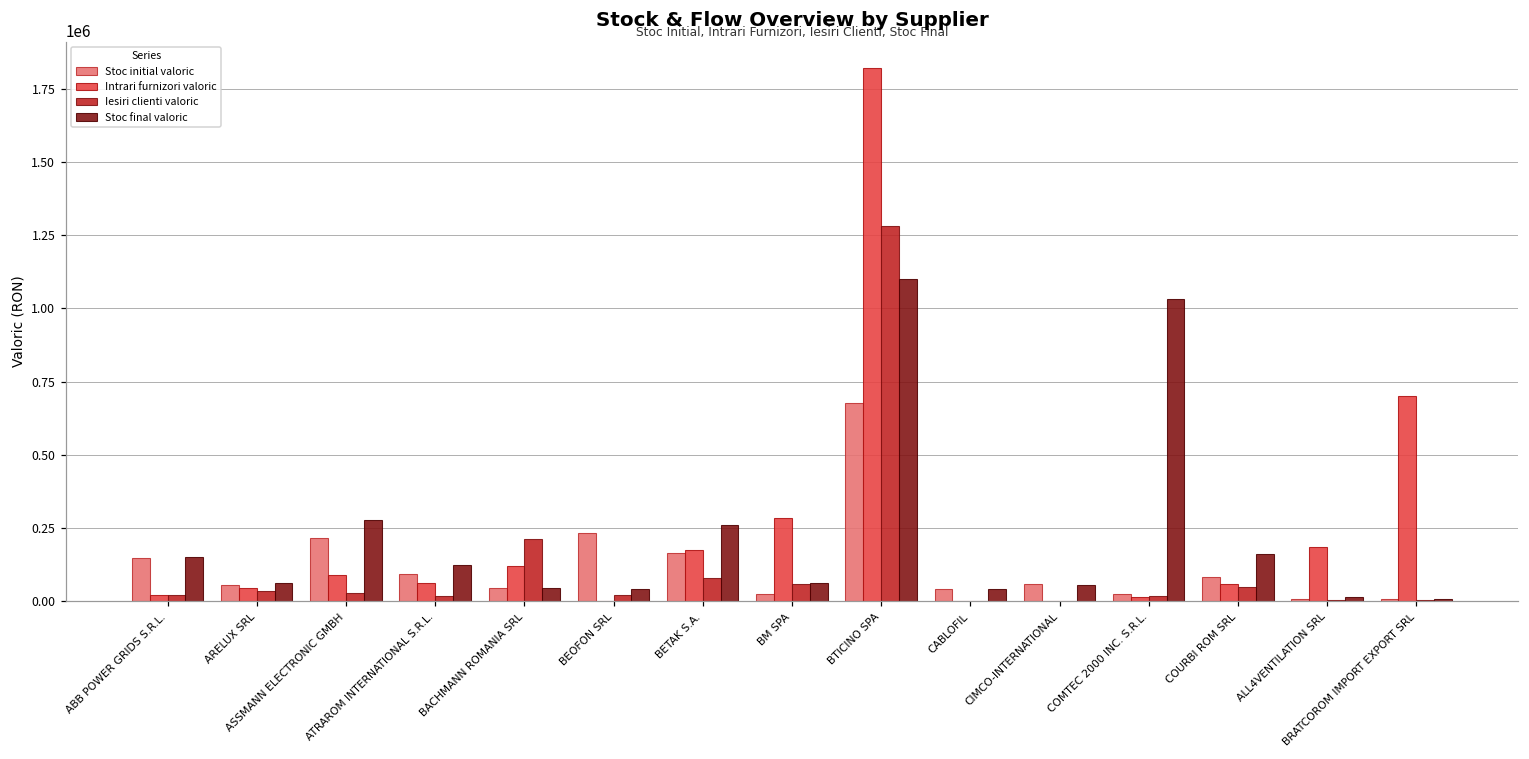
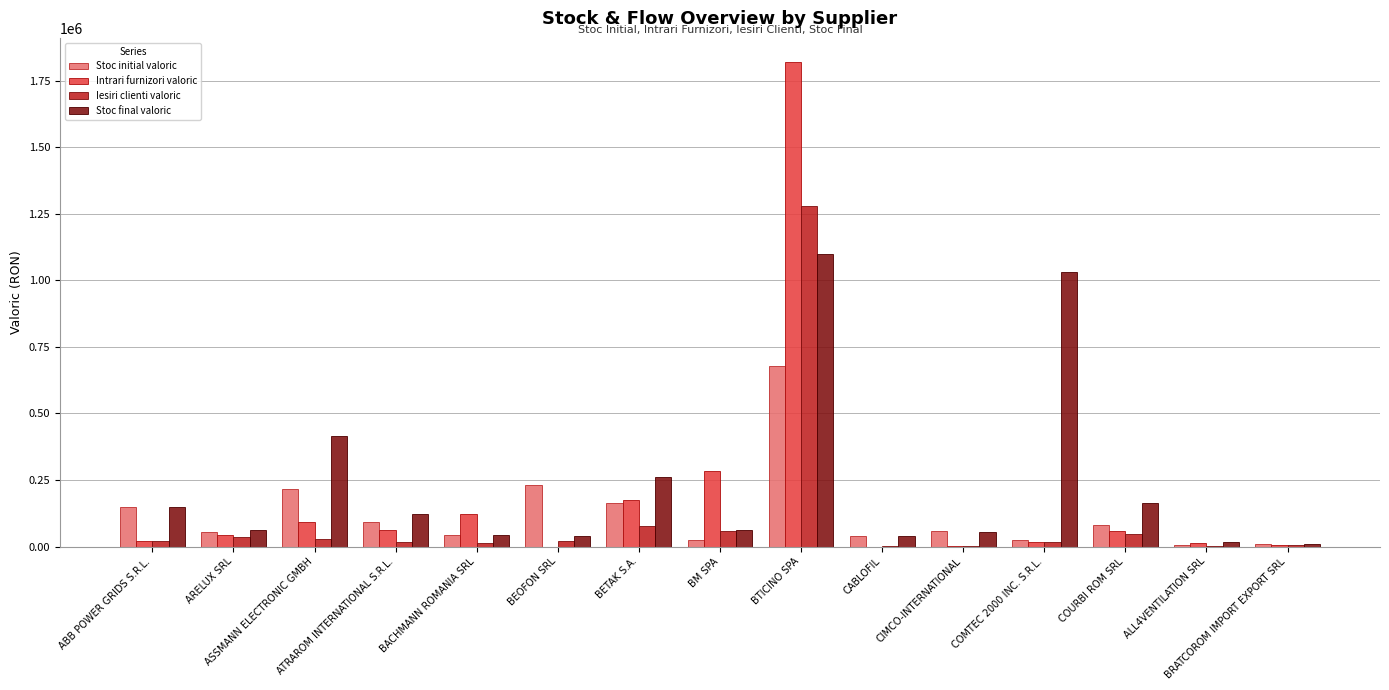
  {
    "Stoc initial valoric": {
      "ABB POWER GRIDS S.R.L.": 150000,
      "ARELUX SRL": 60000,
      "ASSMANN ELECTRONIC GMBH": 220000,
      "ATRAROM INTERNATIONAL S.R.L.": 90000,
      "BACHMANN ROMANIA SRL": 40000,
      "BEOFON SRL": 230000,
      "BETAK S.A.": 160000,
      "BM SPA": 20000,
      "BTICINO SPA": 680000,
      "CABLOFIL": 40000,
      "CIMCO-INTERNATIONAL": 60000,
      "COMTEC 2000 INC. S.R.L.": 20000,
      "COURBI ROM SRL": 80000
    },
    "Intrari furnizori valoric": {
      "ABB POWER GRIDS S.R.L.": 20000,
      "ARELUX SRL": 40000,
      "ASSMANN ELECTRONIC GMBH": 90000,
      "ATRAROM INTERNATIONAL S.R.L.": 60000,
      "BACHMANN ROMANIA SRL": 120000,
      "BEOFON SRL": 0,
      "BETAK S.A.": 180000,
      "BM SPA": 290000,
      "BTICINO SPA": 1820000,
      "COMTEC 2000 INC. S.R.L.": 20000,
      "COURBI ROM SRL": 60000,
-     "ALL4VENTILATION SRL": 190000,
-     "BRATCOROM IMPORT EXPORT SRL": 700000
+     "ALL4VENTILATION SRL": 10000,
+     "BRATCOROM IMPORT EXPORT SRL": 10000
    },
    "Iesiri clienti valoric": {
      "ABB POWER GRIDS S.R.L.": 20000,
      "ARELUX SRL": 40000,
      "ASSMANN ELECTRONIC GMBH": 30000,
      "ATRAROM INTERNATIONAL S.R.L.": 20000,
-     "BACHMANN ROMANIA SRL": 210000,
+     "BACHMANN ROMANIA SRL": 10000,
      "BEOFON SRL": 20000,
      "BETAK S.A.": 80000,
      "BM SPA": 60000,
      "BTICINO SPA": 1280000,
      "COMTEC 2000 INC. S.R.L.": 20000,
      "COURBI ROM SRL": 50000
    },
    "Stoc final valoric": {
      "ABB POWER GRIDS S.R.L.": 150000,
      "ARELUX SRL": 60000,
-     "ASSMANN ELECTRONIC GMBH": 280000,
+     "ASSMANN ELECTRONIC GMBH": 420000,
      "ATRAROM INTERNATIONAL S.R.L.": 120000,
      "BACHMANN ROMANIA SRL": 40000,
      "BEOFON SRL": 40000,
      "BETAK S.A.": 260000,
      "BM SPA": 60000,
      "BTICINO SPA": 1100000,
      "CABLOFIL": 40000,
      "CIMCO-INTERNATIONAL": 60000,
      "COMTEC 2000 INC. S.R.L.": 1030000,
      "COURBI ROM SRL": 160000,
      "ALL4VENTILATION SRL": 20000
    }
  }
